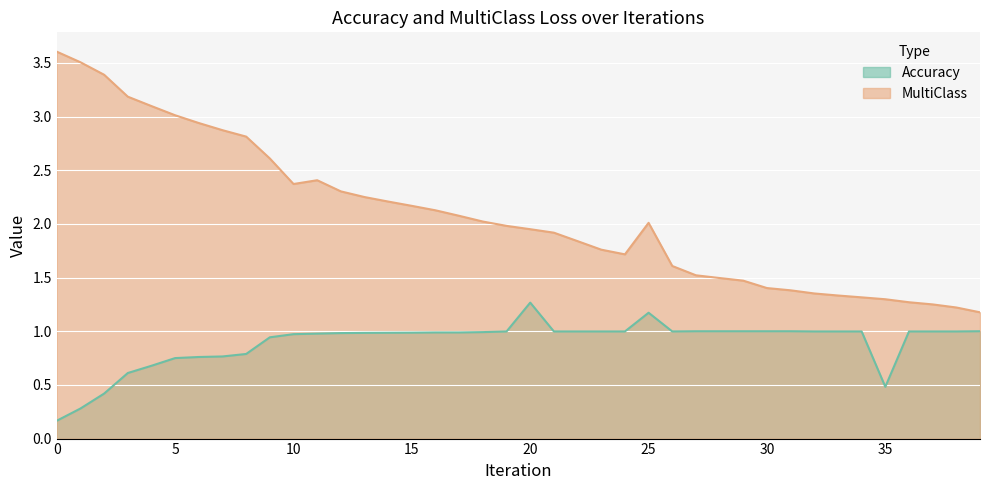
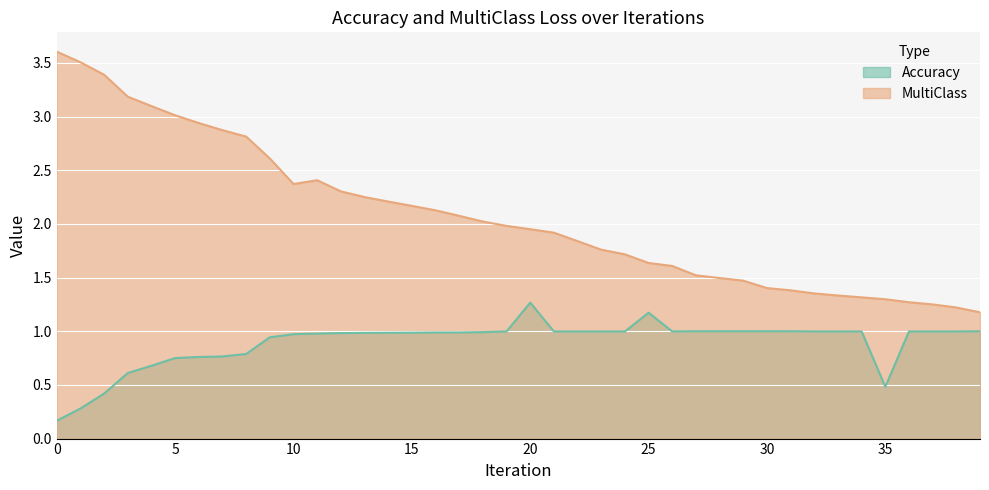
  {
    "Accuracy": {
      "0": 0.17,
      "5": 0.75,
      "10": 0.97,
      "15": 0.99,
      "20": 1.27,
      "25": 1.17,
      "30": 1.00,
      "35": 0.48
    },
    "MultiClass": {
      "0": 3.60,
      "5": 3.01,
      "10": 2.37,
      "15": 2.17,
      "20": 1.95,
-     "25": 2.01,
+     "25": 1.64,
      "30": 1.40,
      "35": 1.30
    }
  }
